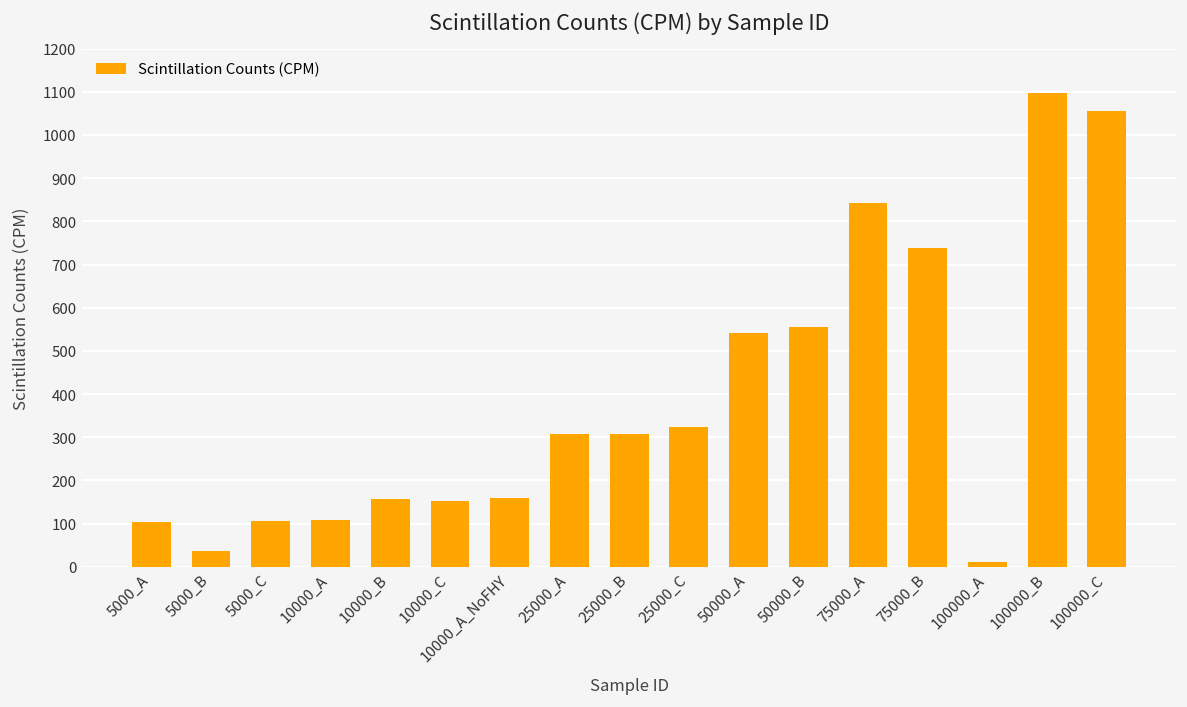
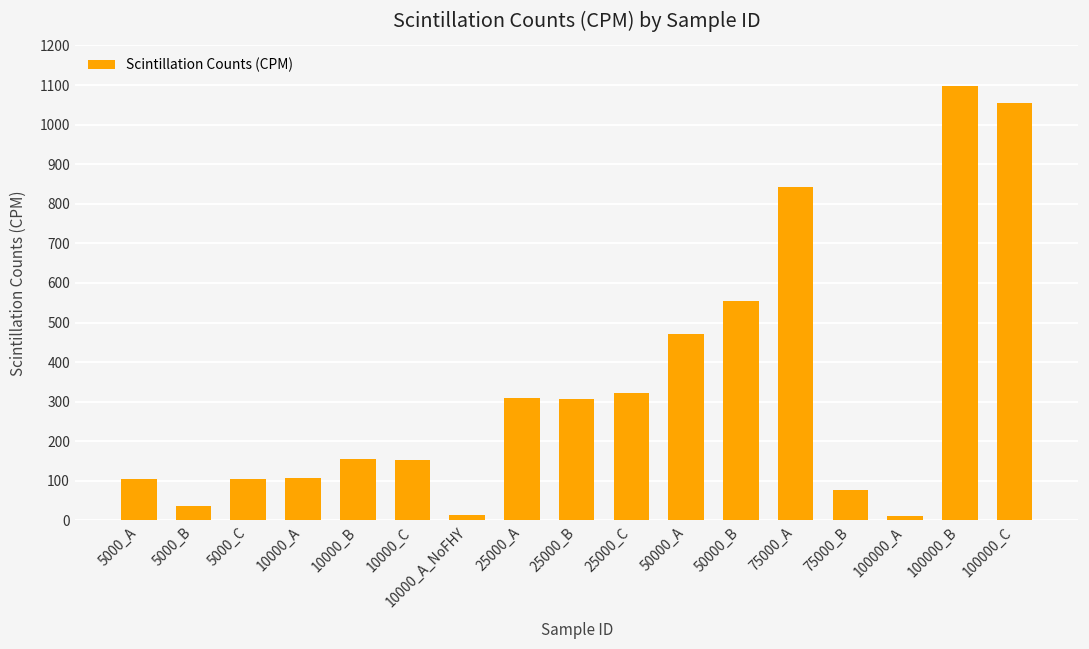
  {
    "5000_A": 100,
    "5000_B": 40,
    "5000_C": 110,
    "10000_A": 110,
    "10000_B": 160,
    "10000_C": 150,
-   "10000_A_NoFHY": 160,
+   "10000_A_NoFHY": 10,
    "25000_A": 310,
    "25000_B": 310,
    "25000_C": 320,
-   "50000_A": 540,
+   "50000_A": 470,
    "50000_B": 550,
    "75000_A": 840,
-   "75000_B": 740,
+   "75000_B": 80,
    "100000_A": 10,
    "100000_B": 1100,
    "100000_C": 1060
  }
